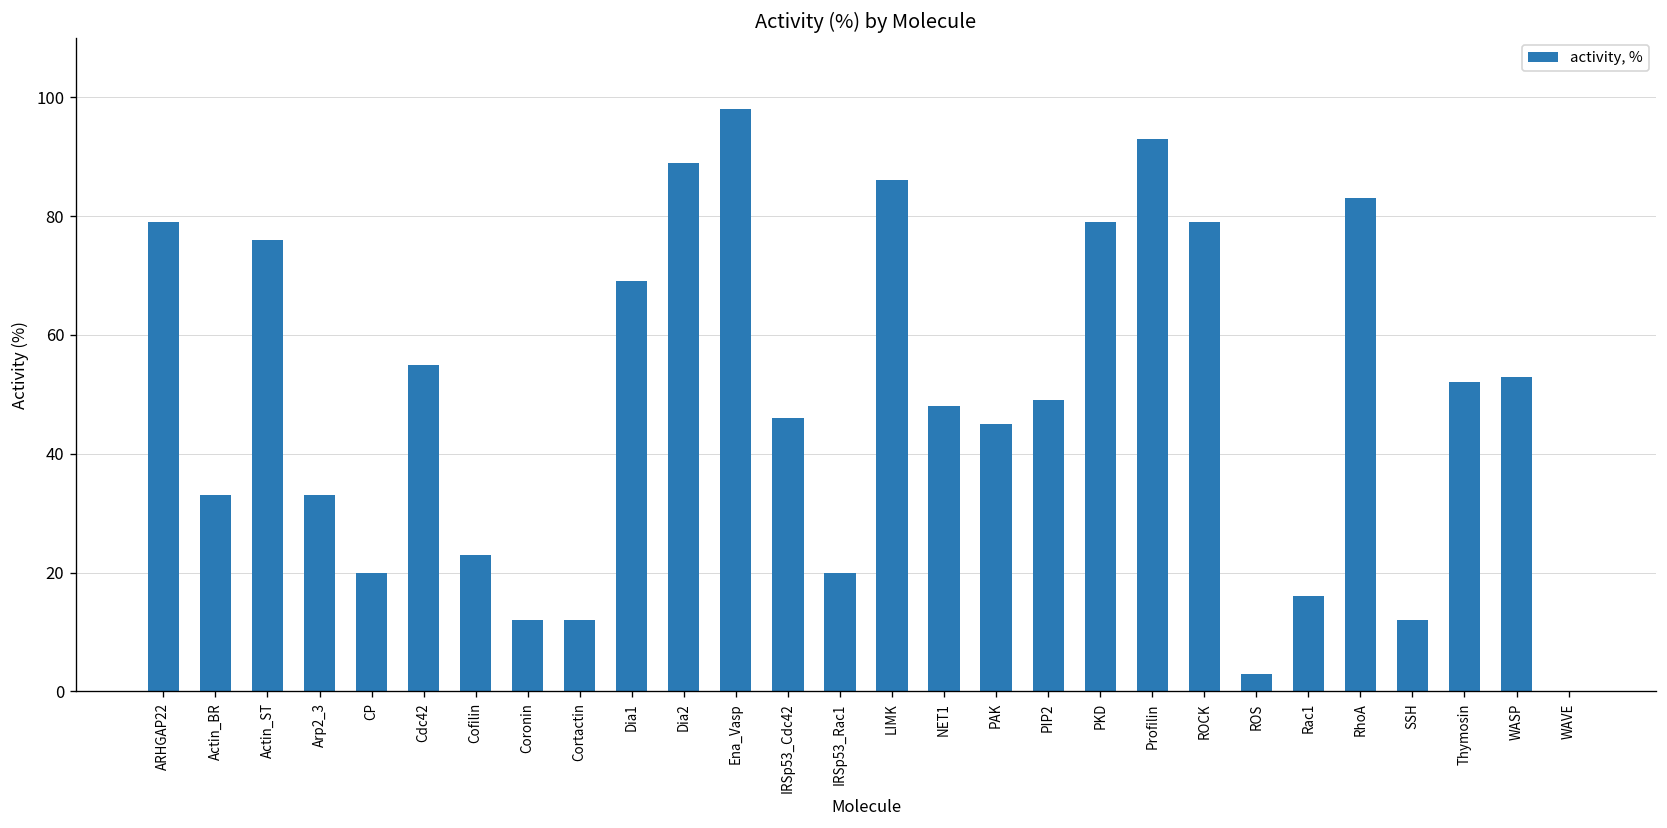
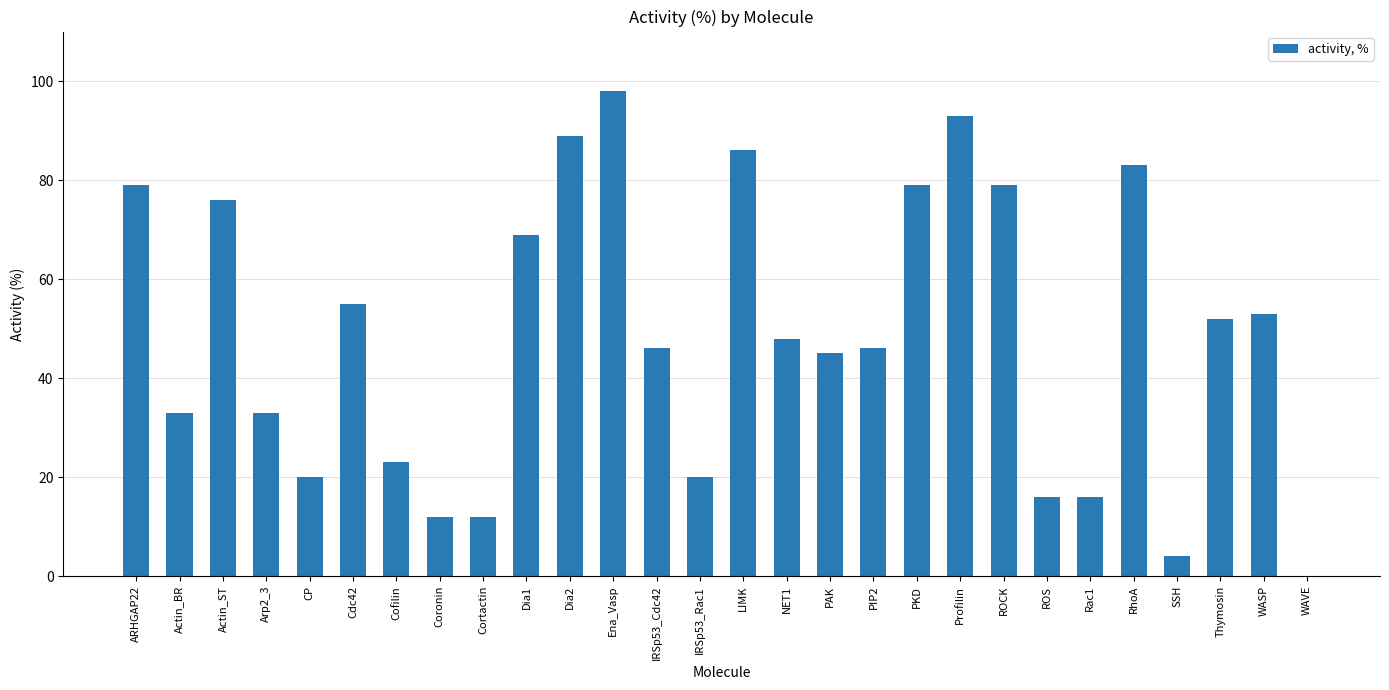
  {
    "ARHGAP22": 79,
    "Actin_BR": 33,
    "Actin_ST": 76,
    "Arp2_3": 33,
    "CP": 20,
    "Cdc42": 55,
    "Cofilin": 23,
    "Coronin": 12,
    "Cortactin": 12,
    "Dia1": 69,
    "Dia2": 89,
    "Ena_Vasp": 98,
    "IRSp53_Cdc42": 46,
    "IRSp53_Rac1": 20,
    "LIMK": 86,
    "NET1": 48,
    "PAK": 45,
-   "PIP2": 49,
+   "PIP2": 46,
    "PKD": 79,
    "Profilin": 93,
    "ROCK": 79,
-   "ROS": 3,
+   "ROS": 16,
    "Rac1": 16,
    "RhoA": 83,
-   "SSH": 12,
+   "SSH": 4,
    "Thymosin": 52,
    "WASP": 53,
    "WAVE": 0
  }
